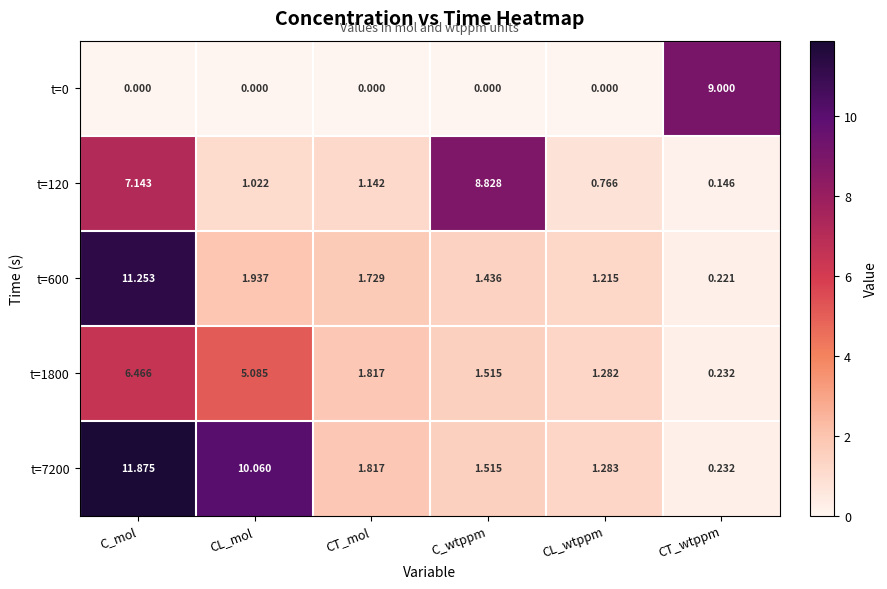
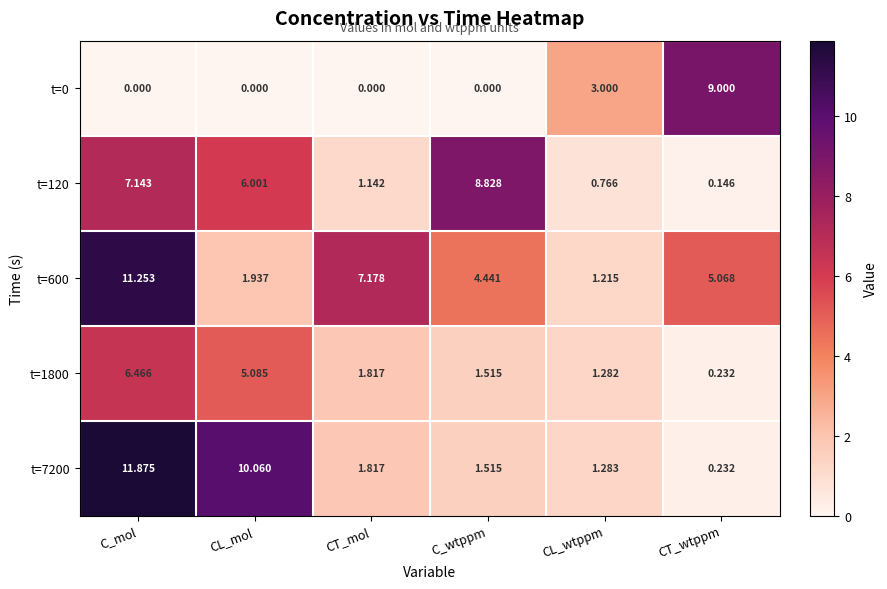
  {
    "t=0": {
      "C_mol": 0.000,
      "CL_mol": 0.000,
      "CT_mol": 0.000,
      "C_wtppm": 0.000,
-     "CL_wtppm": 0.000,
+     "CL_wtppm": 3.000,
      "CT_wtppm": 9.000
    },
    "t=120": {
      "C_mol": 7.143,
-     "CL_mol": 1.022,
+     "CL_mol": 6.001,
      "CT_mol": 1.142,
      "C_wtppm": 8.828,
      "CL_wtppm": 0.766,
      "CT_wtppm": 0.146
    },
    "t=600": {
      "C_mol": 11.253,
      "CL_mol": 1.937,
-     "CT_mol": 1.729,
-     "C_wtppm": 1.436,
+     "CT_mol": 7.178,
+     "C_wtppm": 4.441,
      "CL_wtppm": 1.215,
-     "CT_wtppm": 0.221
+     "CT_wtppm": 5.068
    },
    "t=1800": {
      "C_mol": 6.466,
      "CL_mol": 5.085,
      "CT_mol": 1.817,
      "C_wtppm": 1.515,
      "CL_wtppm": 1.282,
      "CT_wtppm": 0.232
    },
    "t=7200": {
      "C_mol": 11.875,
      "CL_mol": 10.060,
      "CT_mol": 1.817,
      "C_wtppm": 1.515,
      "CL_wtppm": 1.283,
      "CT_wtppm": 0.232
    }
  }
